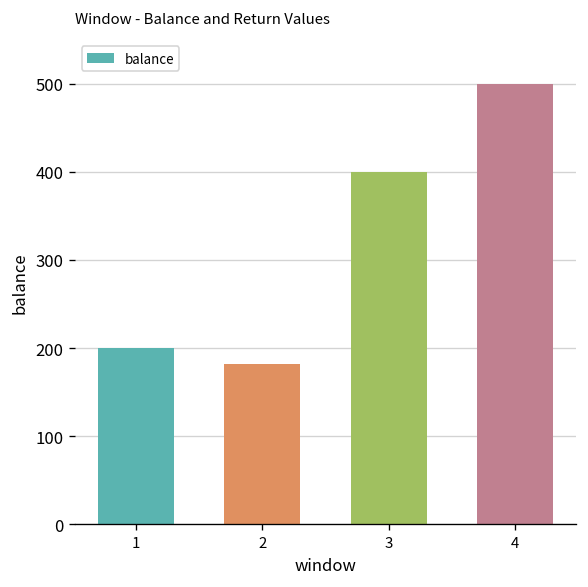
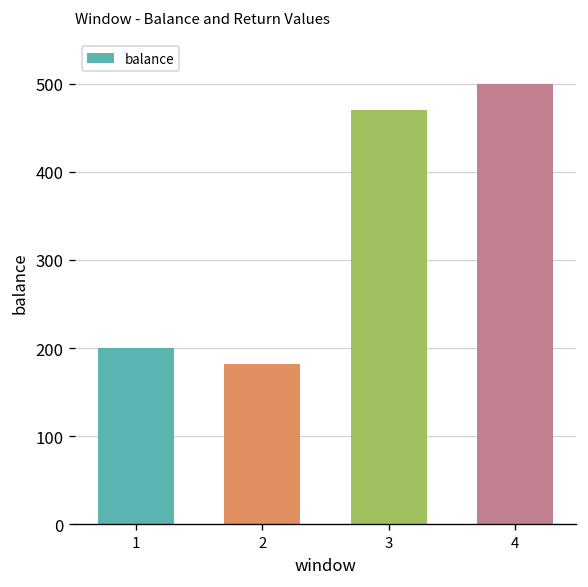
  {
    "1": 200,
    "2": 180,
-   "3": 400,
+   "3": 470,
    "4": 500
  }
